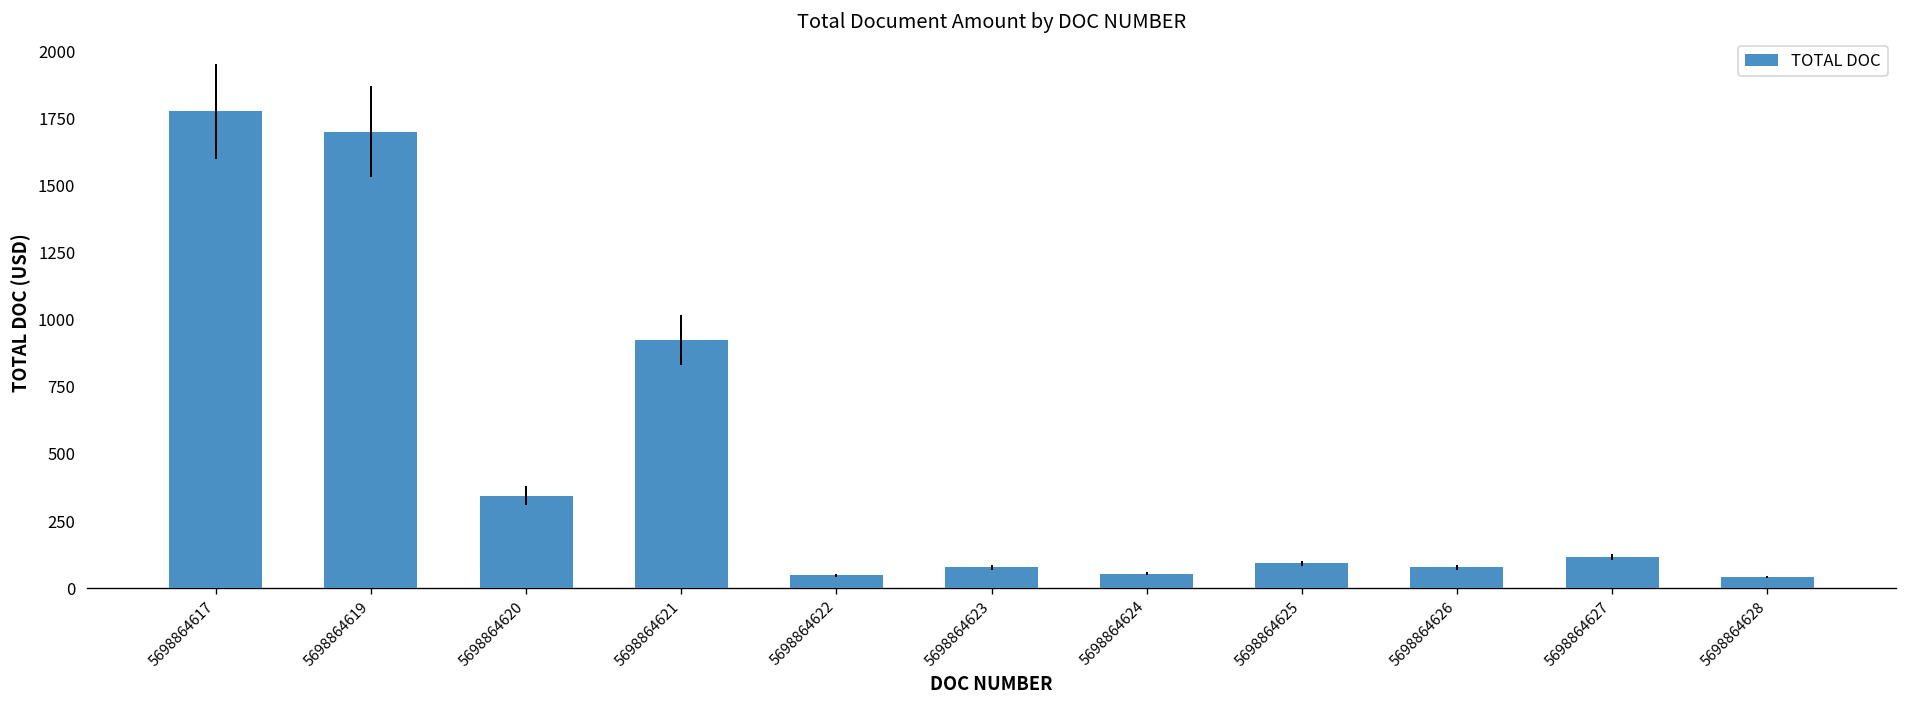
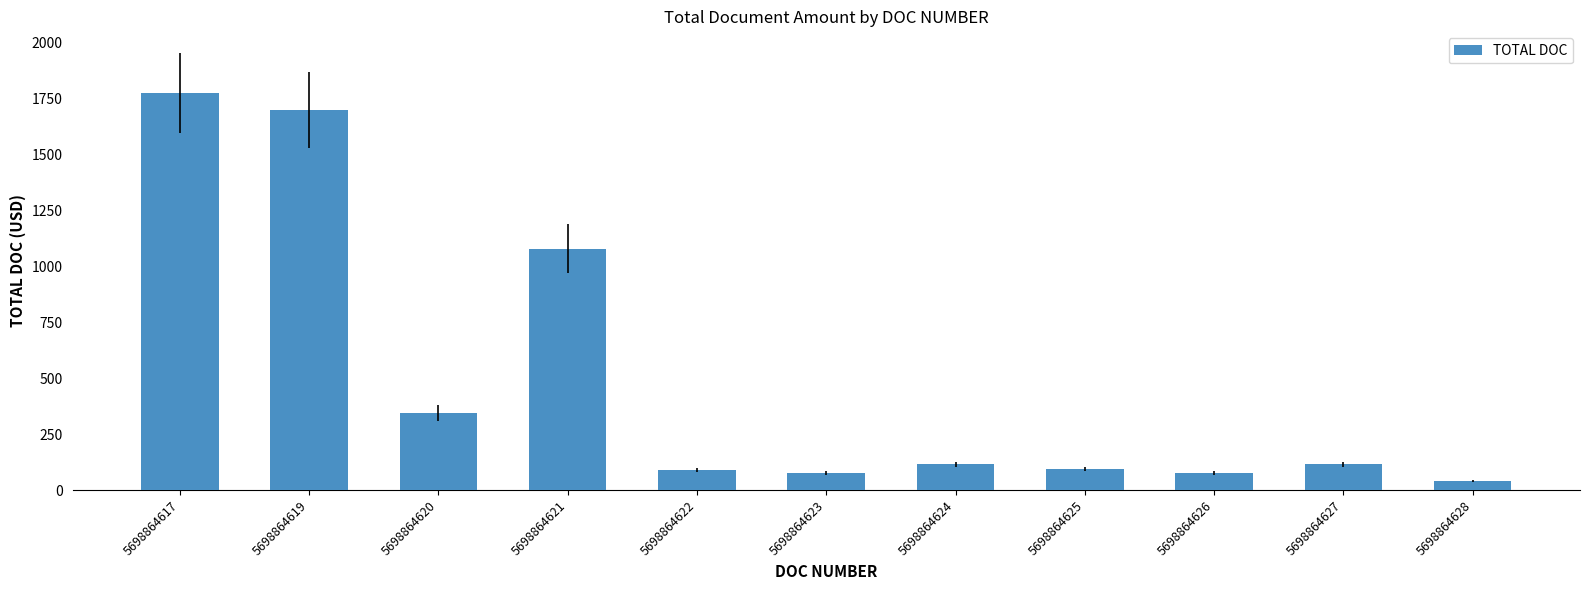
  {
    "5698864617": 1780,
    "5698864619": 1700,
    "5698864620": 340,
-   "5698864621": 920,
-   "5698864622": 50,
+   "5698864621": 1080,
+   "5698864622": 90,
    "5698864623": 80,
-   "5698864624": 50,
+   "5698864624": 120,
    "5698864625": 90,
    "5698864626": 80,
    "5698864627": 120,
    "5698864628": 40
  }
